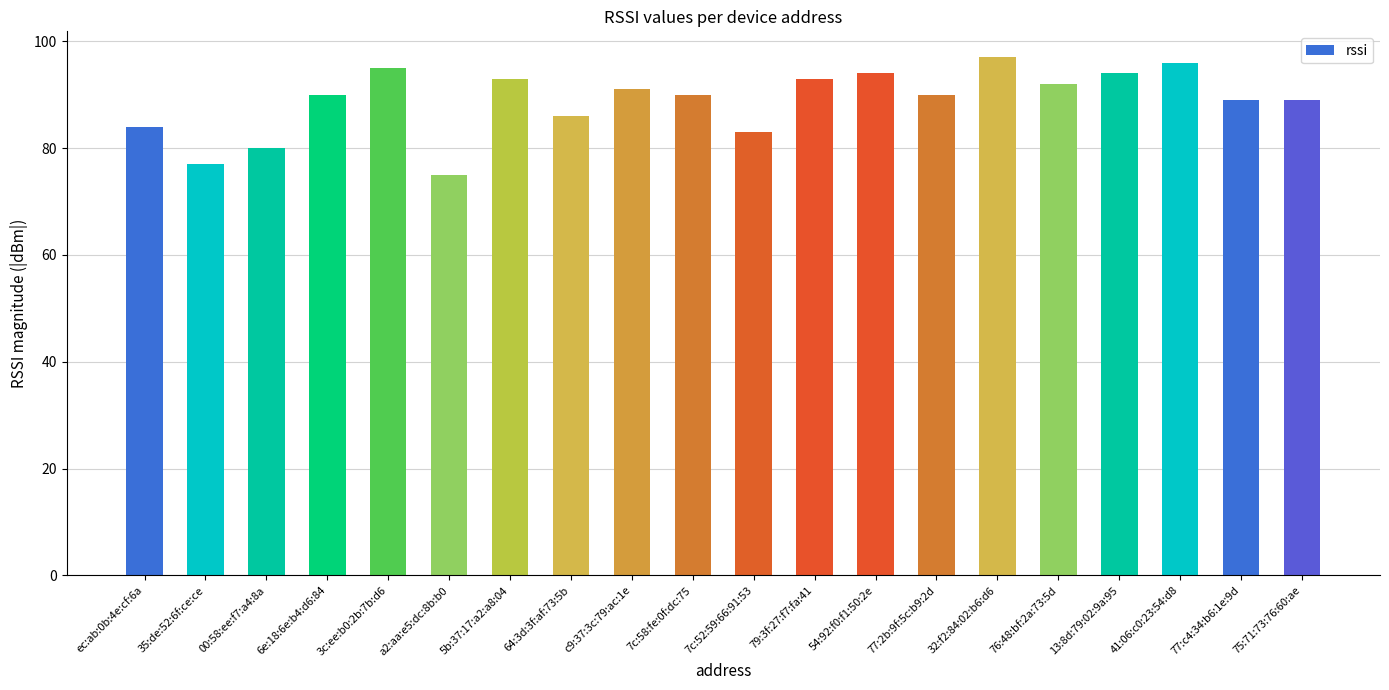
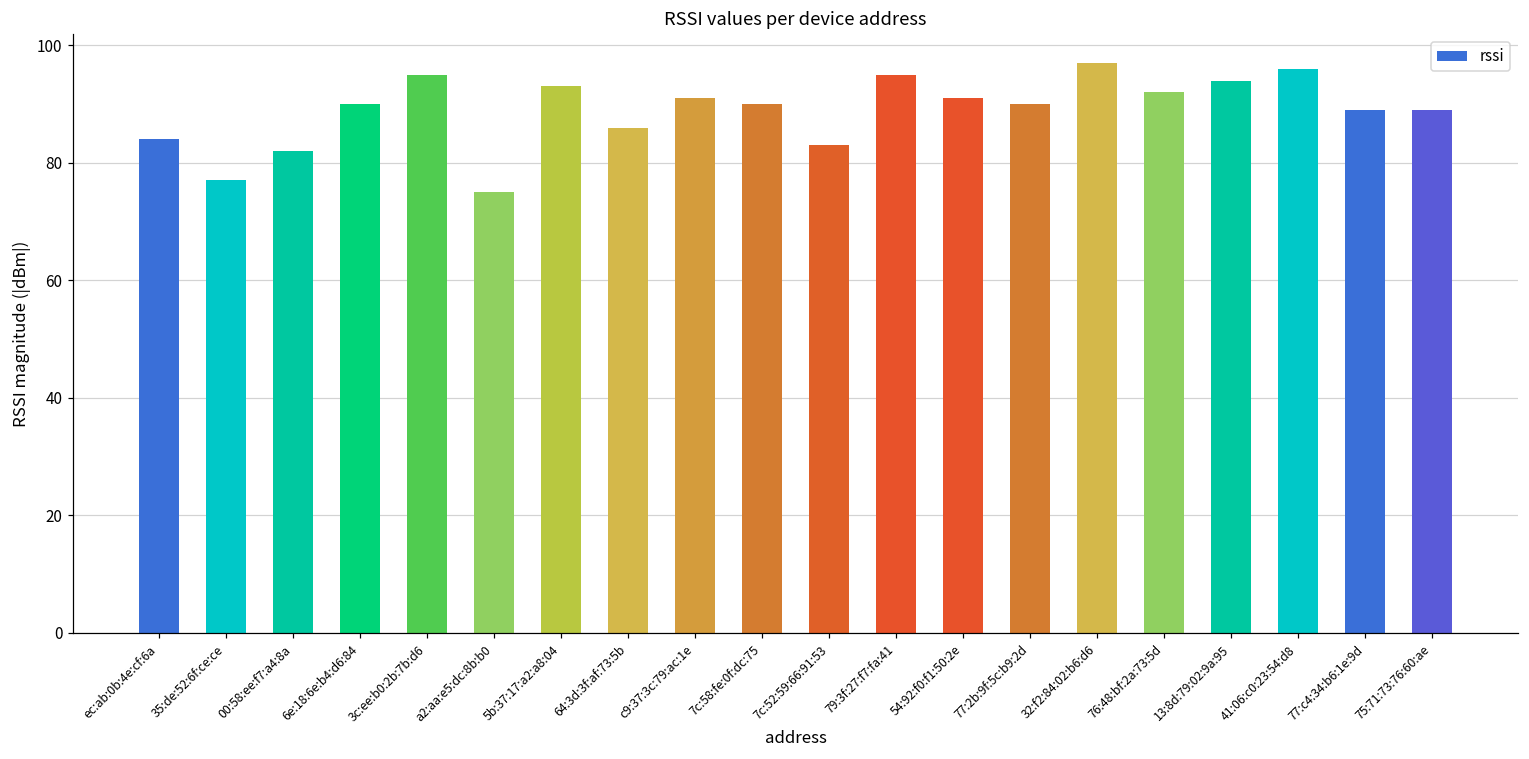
  {
    "ec:ab:0b:4e:cf:6a": 84,
    "35:de:52:6f:ce:ce": 77,
-   "00:58:ee:f7:a4:8a": 80,
+   "00:58:ee:f7:a4:8a": 82,
    "6e:18:6e:b4:d6:84": 90,
    "3c:ee:b0:2b:7b:d6": 95,
    "a2:aa:e5:dc:8b:b0": 75,
    "5b:37:17:a2:a8:04": 93,
    "64:3d:3f:af:73:5b": 86,
    "c9:37:3c:79:ac:1e": 91,
    "7c:58:fe:0f:dc:75": 90,
    "7c:52:59:66:91:53": 83,
-   "79:3f:27:f7:fa:41": 93,
-   "54:92:f0:f1:50:2e": 94,
+   "79:3f:27:f7:fa:41": 95,
+   "54:92:f0:f1:50:2e": 91,
    "77:2b:9f:5c:b9:2d": 90,
    "32:f2:84:02:b6:d6": 97,
    "76:48:bf:2a:73:5d": 92,
    "13:8d:79:02:9a:95": 94,
    "41:06:c0:23:54:d8": 96,
    "77:c4:34:b6:1e:9d": 89,
    "75:71:73:76:60:ae": 89
  }
